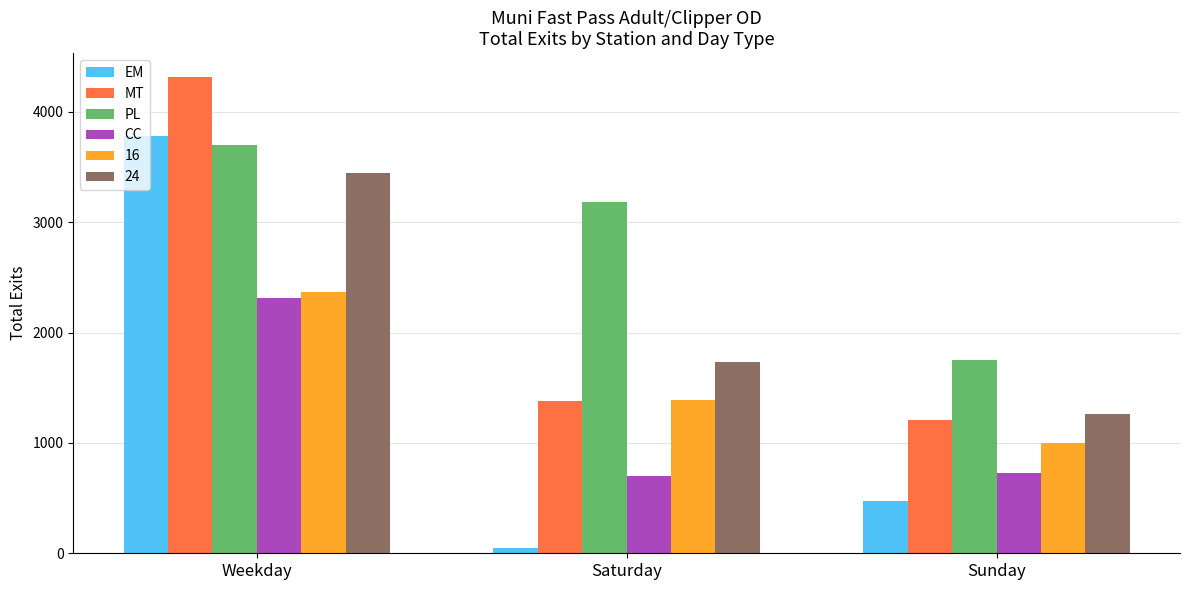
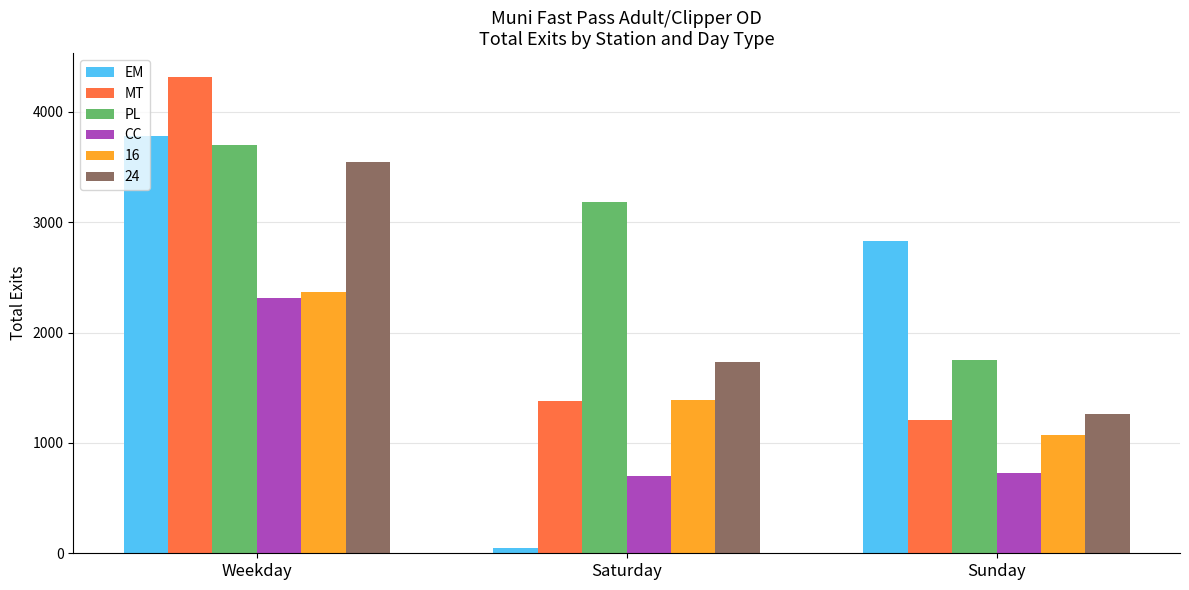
  {
    "EM": {
      "Saturday": 50,
-     "Sunday": 470
+     "Sunday": 2830
    },
    "MT": {
      "Weekday": 4320,
      "Saturday": 1380,
      "Sunday": 1200
    },
    "PL": {
      "Weekday": 3700,
      "Saturday": 3190,
      "Sunday": 1750
    },
    "CC": {
      "Weekday": 2320,
      "Saturday": 700,
      "Sunday": 730
    },
    "16": {
      "Weekday": 2370,
      "Saturday": 1390,
-     "Sunday": 1000
+     "Sunday": 1070
    },
    "24": {
-     "Weekday": 3440,
+     "Weekday": 3550,
      "Saturday": 1730,
      "Sunday": 1260
    }
  }
